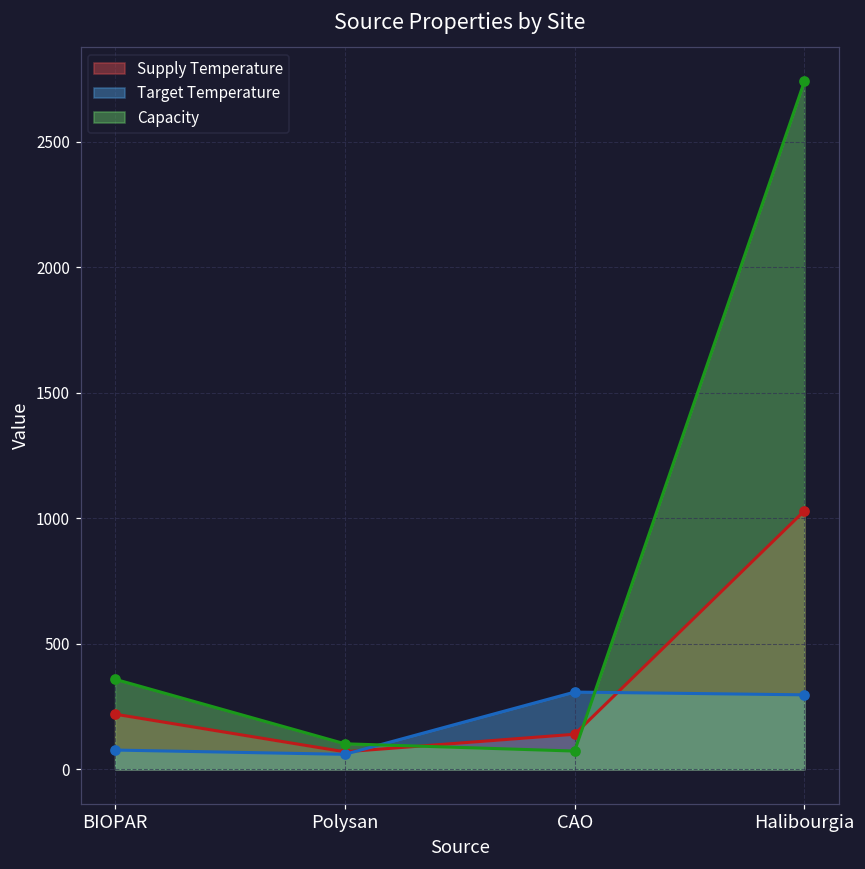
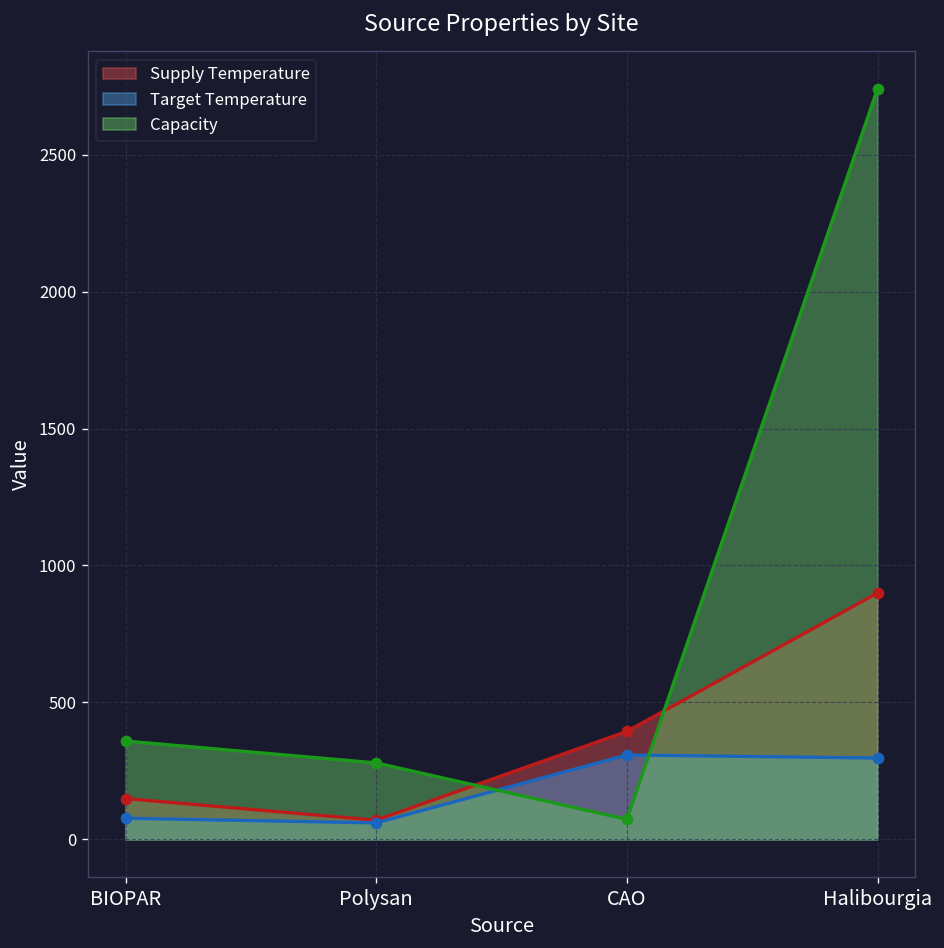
  {
    "Supply Temperature": {
-     "BIOPAR": 220,
-     "CAO": 140,
-     "Halibourgia": 1030
+     "BIOPAR": 150,
+     "CAO": 390,
+     "Halibourgia": 900
    },
    "Target Temperature": {
      "BIOPAR": 80,
      "CAO": 310,
      "Halibourgia": 300
    },
    "Capacity": {
      "BIOPAR": 360,
-     "Polysan": 100,
+     "Polysan": 280,
      "CAO": 70,
      "Halibourgia": 2740
    }
  }
